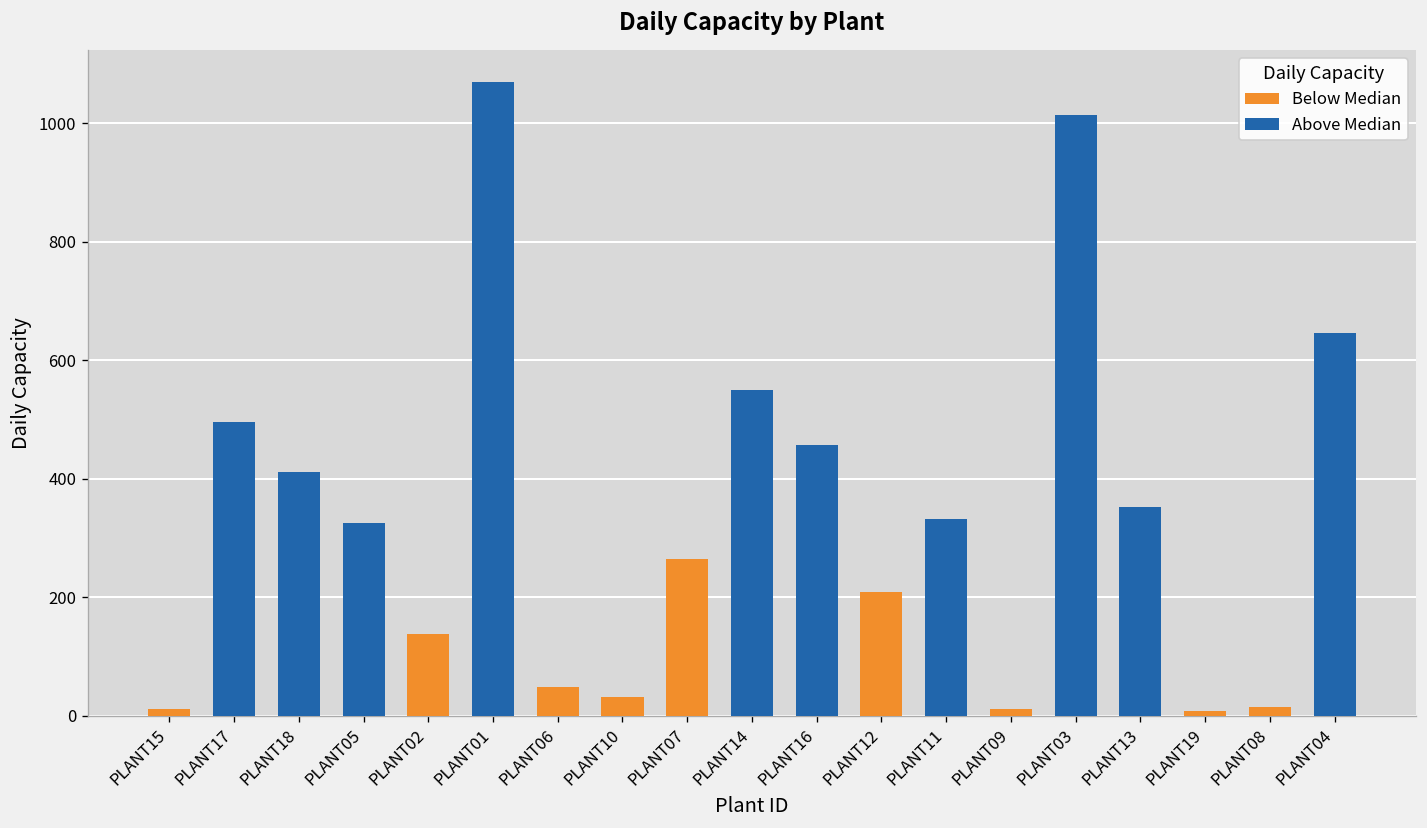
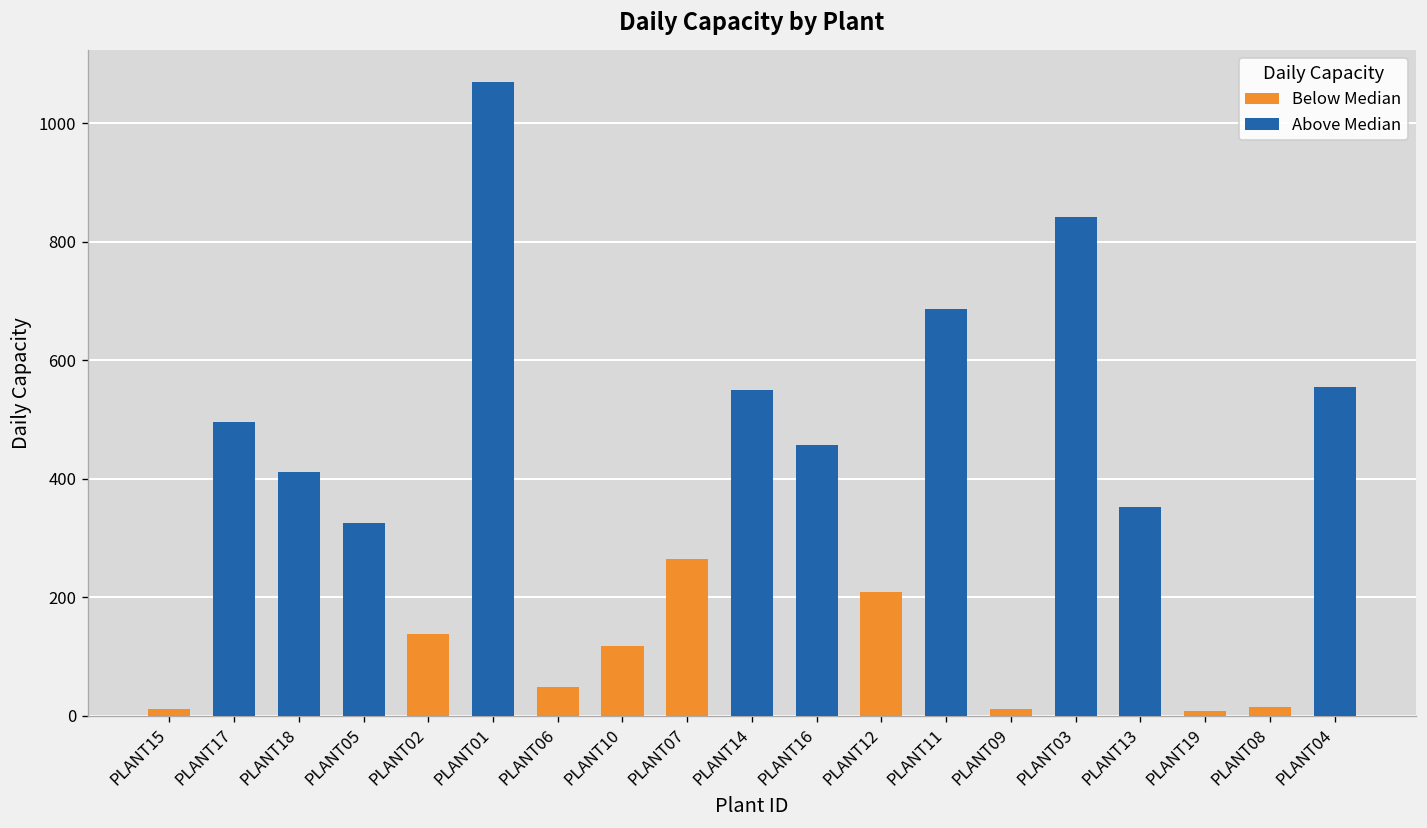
  {
    "PLANT15": 10,
    "PLANT17": 500,
    "PLANT18": 410,
    "PLANT05": 330,
    "PLANT02": 140,
    "PLANT01": 1070,
    "PLANT06": 50,
-   "PLANT10": 30,
+   "PLANT10": 120,
    "PLANT07": 270,
    "PLANT14": 550,
    "PLANT16": 460,
    "PLANT12": 210,
-   "PLANT11": 330,
+   "PLANT11": 690,
    "PLANT09": 10,
-   "PLANT03": 1010,
+   "PLANT03": 840,
    "PLANT13": 350,
    "PLANT19": 10,
    "PLANT08": 10,
-   "PLANT04": 650
+   "PLANT04": 550
  }
